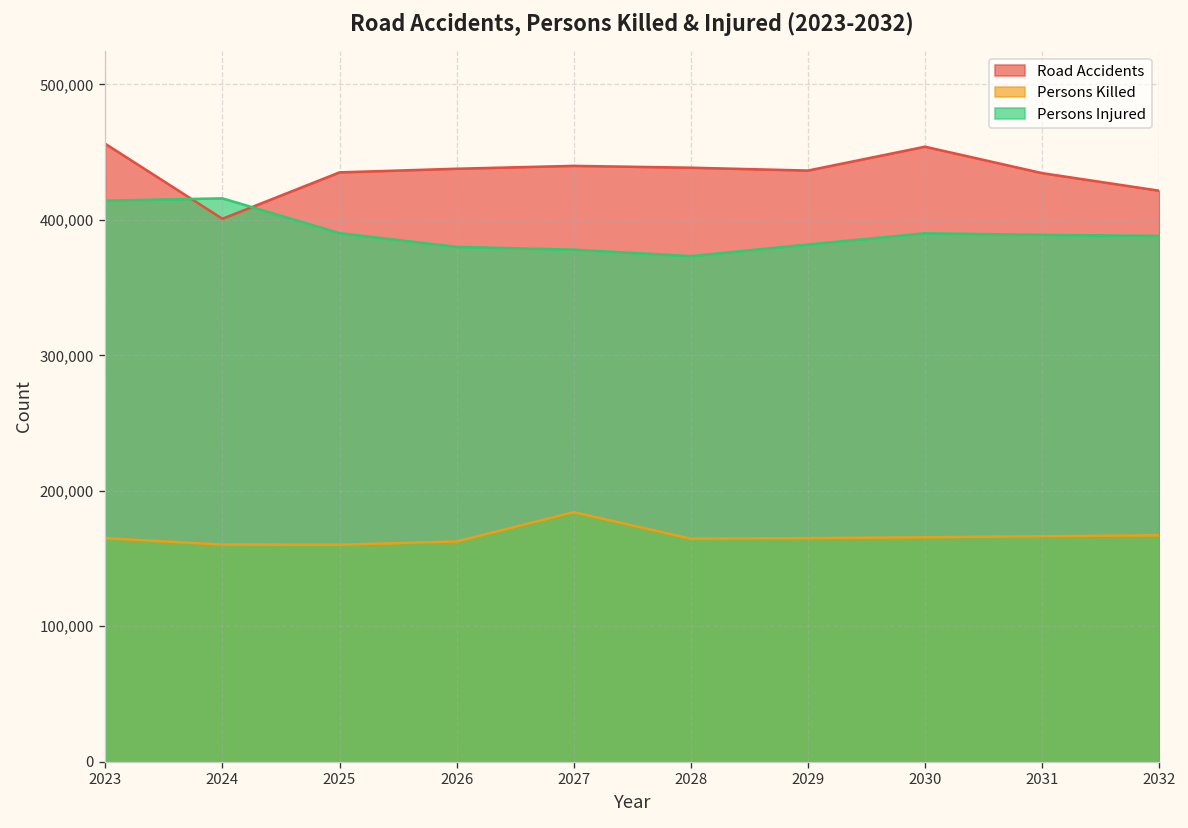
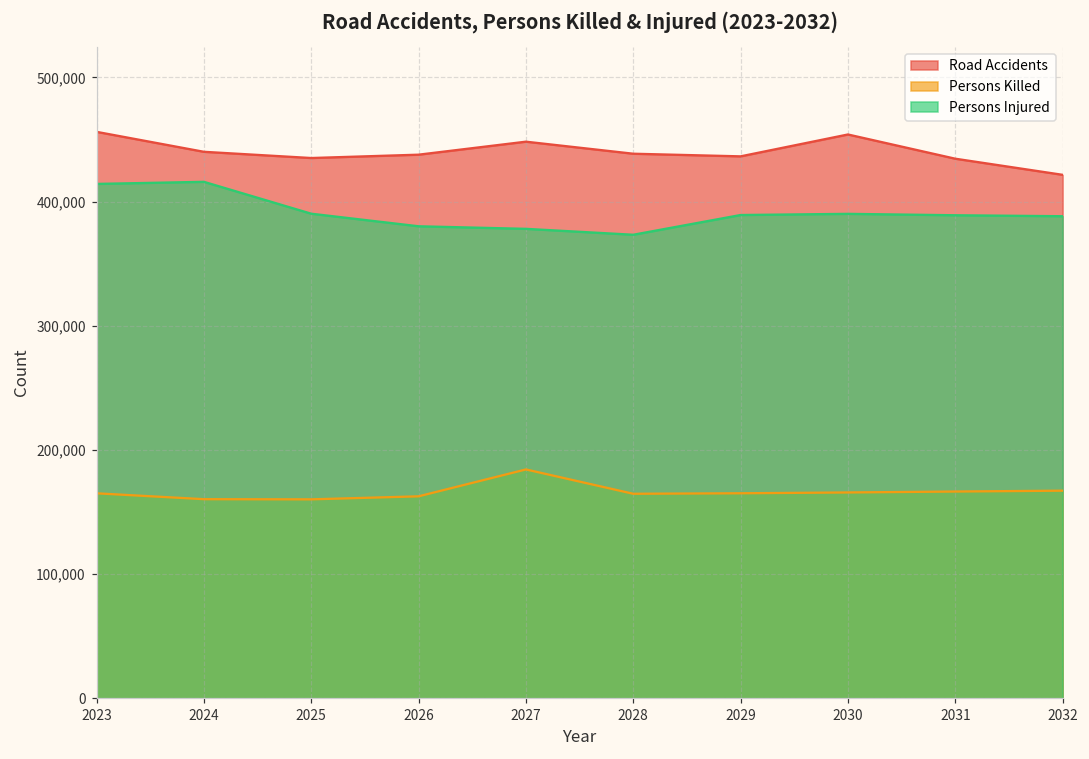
  {
    "Road Accidents": {
      "2023": "456,000",
-     "2024": "401,000",
+     "2024": "440,000",
      "2025": "435,000",
      "2026": "438,000",
-     "2027": "440,000",
+     "2027": "448,000",
      "2028": "439,000",
      "2029": "436,000",
      "2030": "454,000",
      "2031": "435,000",
      "2032": "422,000"
    },
    "Persons Killed": {
      "2023": "165,000",
      "2024": "160,000",
      "2025": "160,000",
      "2026": "163,000",
      "2027": "184,000",
      "2028": "165,000",
      "2029": "165,000",
      "2030": "166,000",
      "2031": "166,000",
      "2032": "167,000"
    },
    "Persons Injured": {
      "2023": "414,000",
      "2024": "416,000",
      "2025": "390,000",
      "2026": "380,000",
      "2027": "378,000",
      "2028": "373,000",
-     "2029": "382,000",
+     "2029": "389,000",
      "2030": "390,000",
      "2031": "389,000",
      "2032": "388,000"
    }
  }
